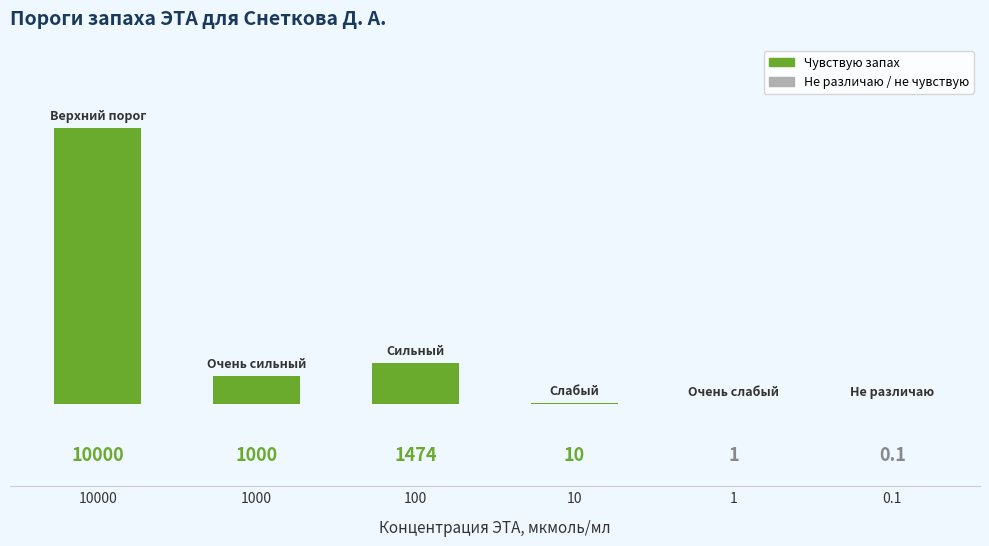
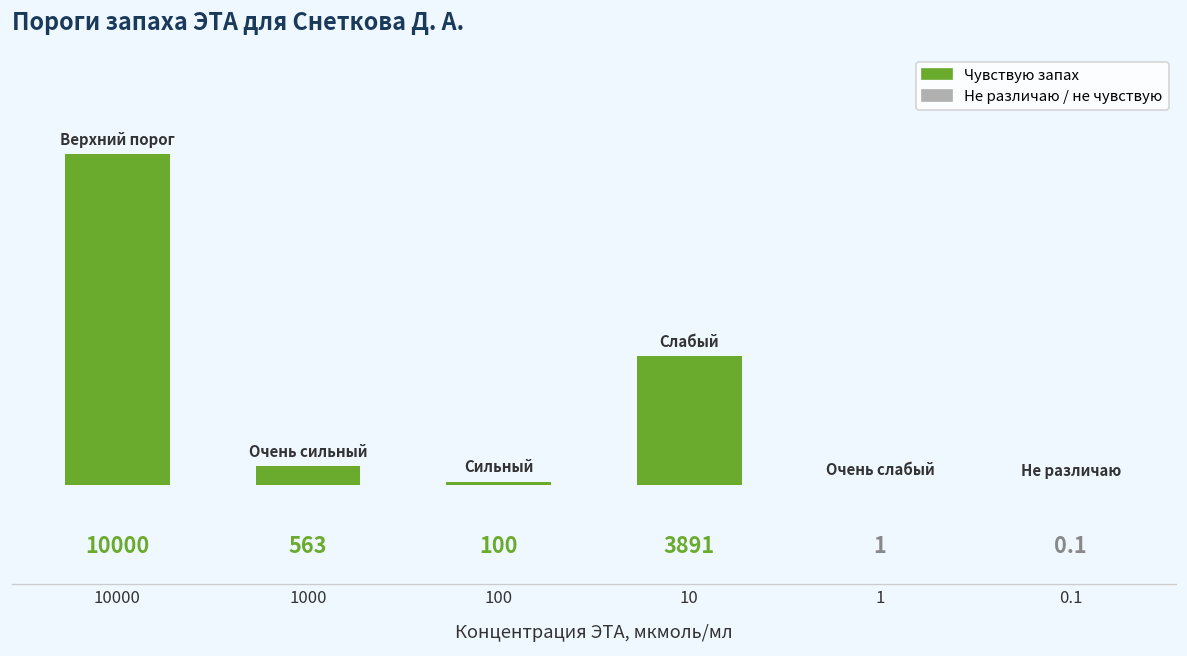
  {
-   "1000": 1000,
-   "100": 1474,
-   "10": 10
+   "1000": 563,
+   "100": 100,
+   "10": 3891
  }
